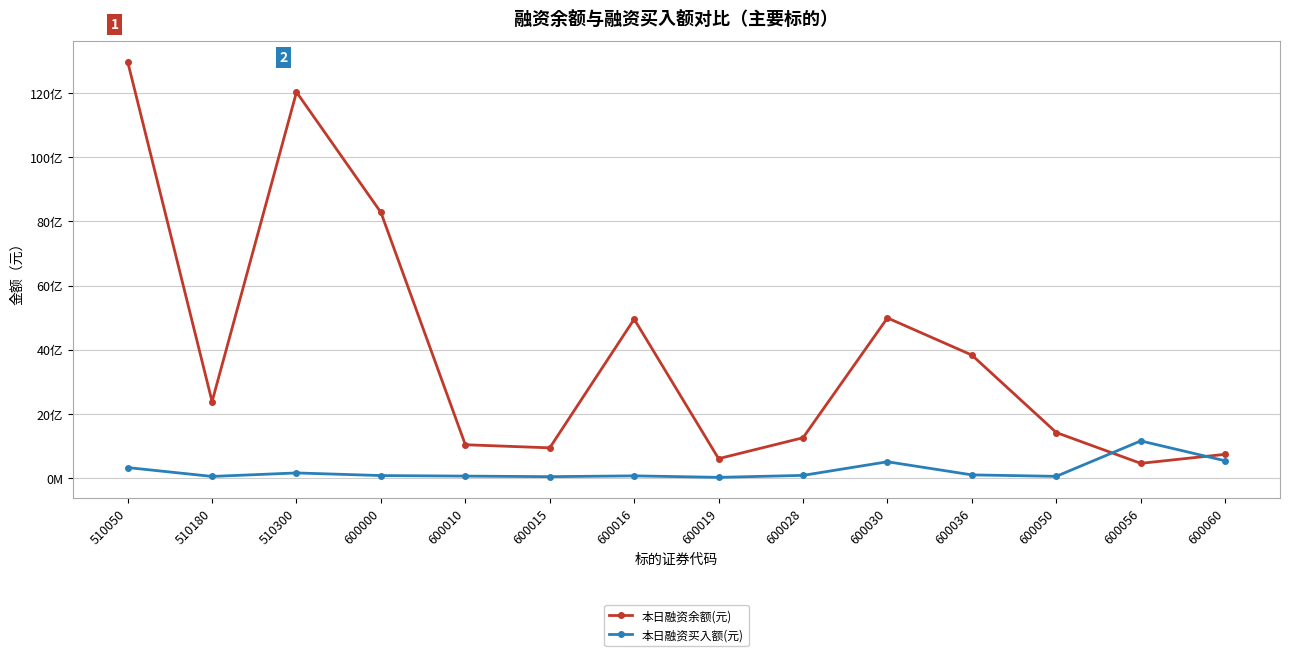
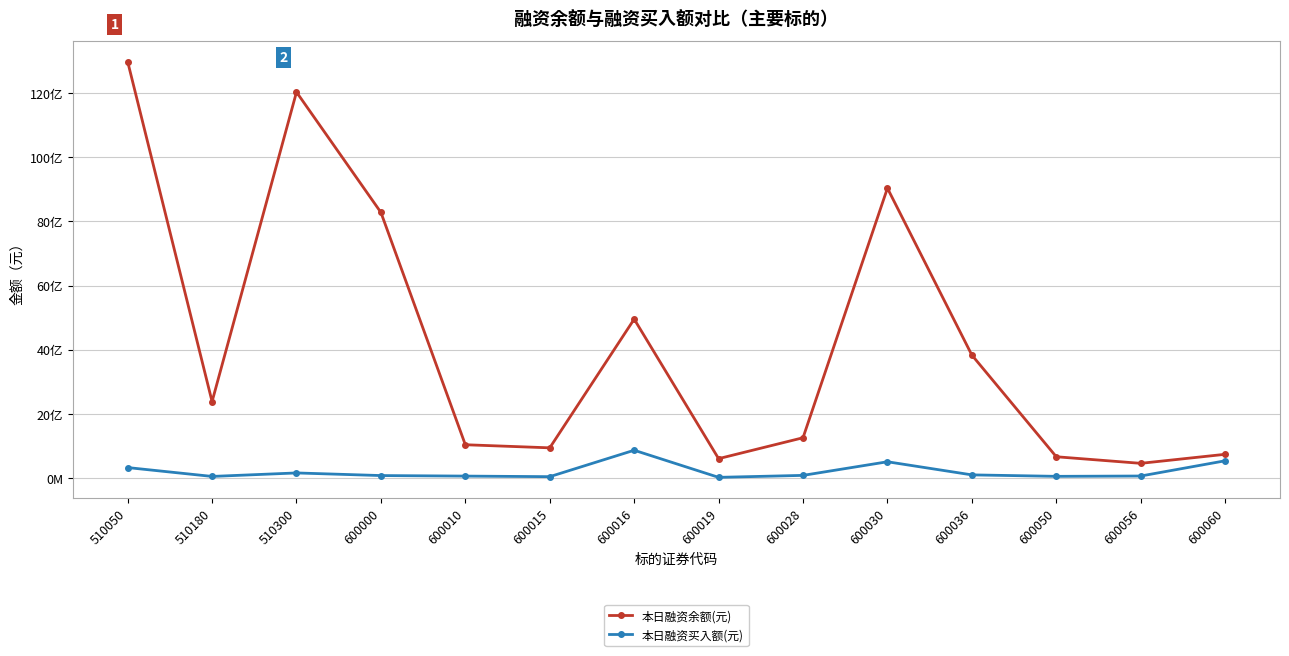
  {
    "本日融资余额(元)": {
      "510050": "130亿",
      "510180": "24亿",
      "510300": "120亿",
      "600000": "83亿",
      "600010": "10亿",
      "600015": "9亿",
      "600016": "50亿",
      "600019": "6亿",
      "600028": "12亿",
-     "600030": "50亿",
+     "600030": "90亿",
      "600036": "38亿",
-     "600050": "14亿",
+     "600050": "7亿",
      "600056": "5亿",
      "600060": "7亿"
    },
    "本日融资买入额(元)": {
      "510050": "3亿",
      "510180": "0亿",
      "510300": "2亿",
      "600000": "1亿",
      "600010": "1亿",
      "600015": "0亿",
-     "600016": "1亿",
+     "600016": "9亿",
      "600019": "0亿",
      "600028": "1亿",
      "600030": "5亿",
      "600036": "1亿",
      "600050": "0亿",
-     "600056": "12亿",
+     "600056": "1亿",
      "600060": "5亿"
    }
  }
